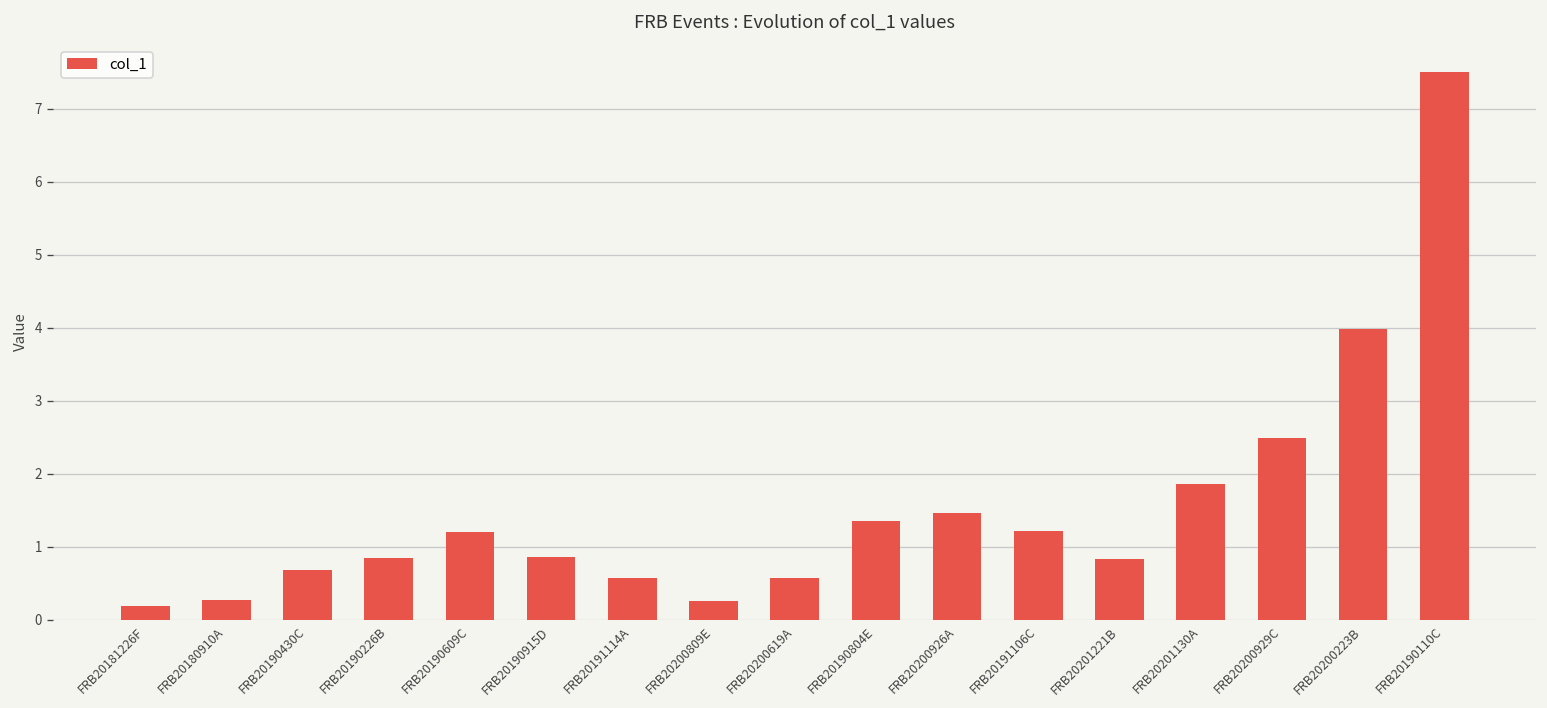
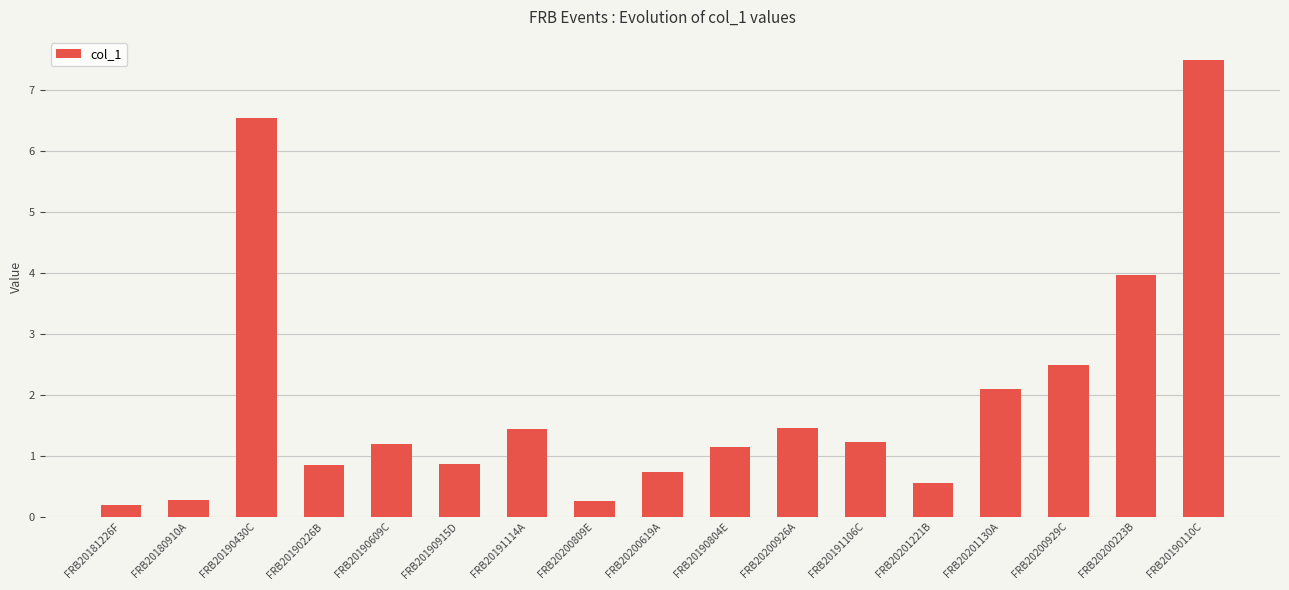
  {
    "FRB20181226F": 0.2,
    "FRB20180910A": 0.3,
-   "FRB20190430C": 0.7,
+   "FRB20190430C": 6.6,
    "FRB20190226B": 0.8,
    "FRB20190609C": 1.2,
    "FRB20190915D": 0.9,
-   "FRB20191114A": 0.6,
+   "FRB20191114A": 1.4,
    "FRB20200809E": 0.3,
-   "FRB20200619A": 0.6,
-   "FRB20190804E": 1.3,
+   "FRB20200619A": 0.7,
+   "FRB20190804E": 1.1,
    "FRB20200926A": 1.5,
    "FRB20191106C": 1.2,
-   "FRB20201221B": 0.8,
-   "FRB20201130A": 1.9,
+   "FRB20201221B": 0.6,
+   "FRB20201130A": 2.1,
    "FRB20200929C": 2.5,
    "FRB20200223B": 4.0,
    "FRB20190110C": 7.5
  }
